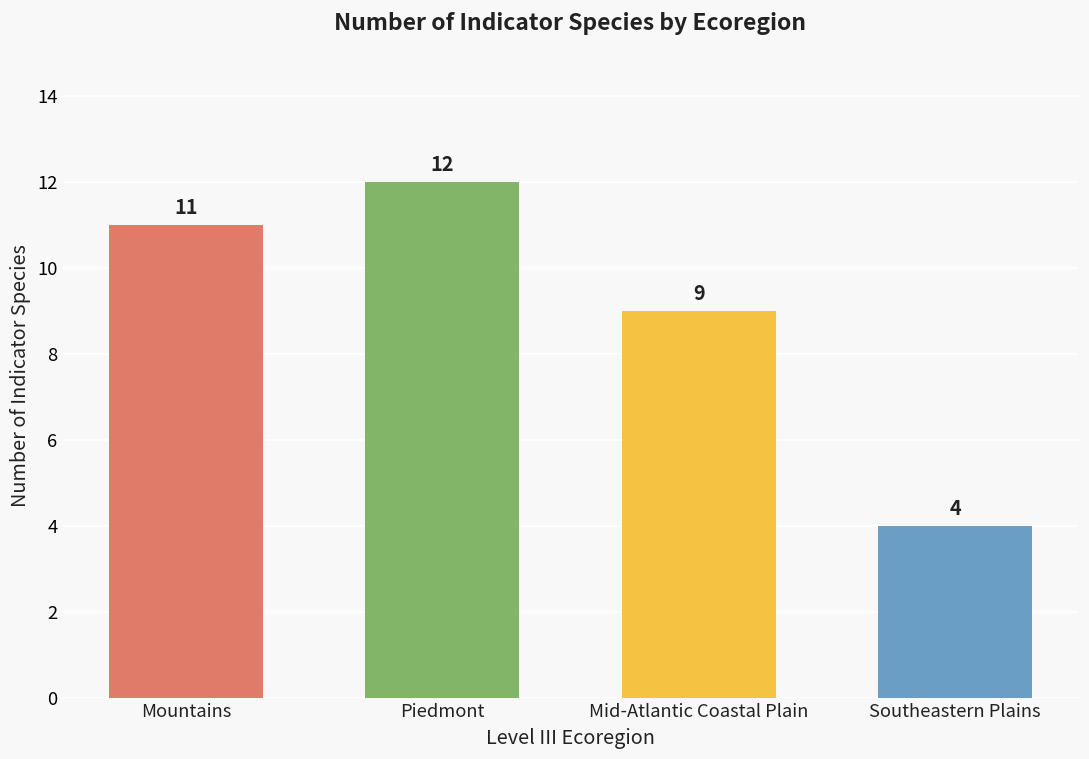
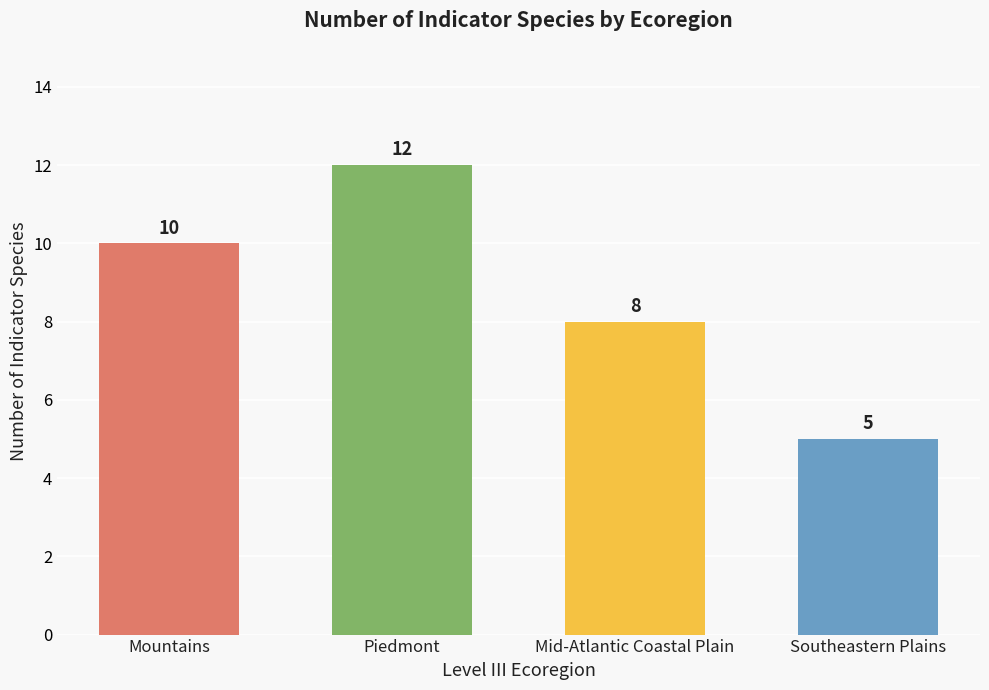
  {
-   "Mountains": 11,
+   "Mountains": 10,
    "Piedmont": 12,
-   "Mid-Atlantic Coastal Plain": 9,
-   "Southeastern Plains": 4
+   "Mid-Atlantic Coastal Plain": 8,
+   "Southeastern Plains": 5
  }
